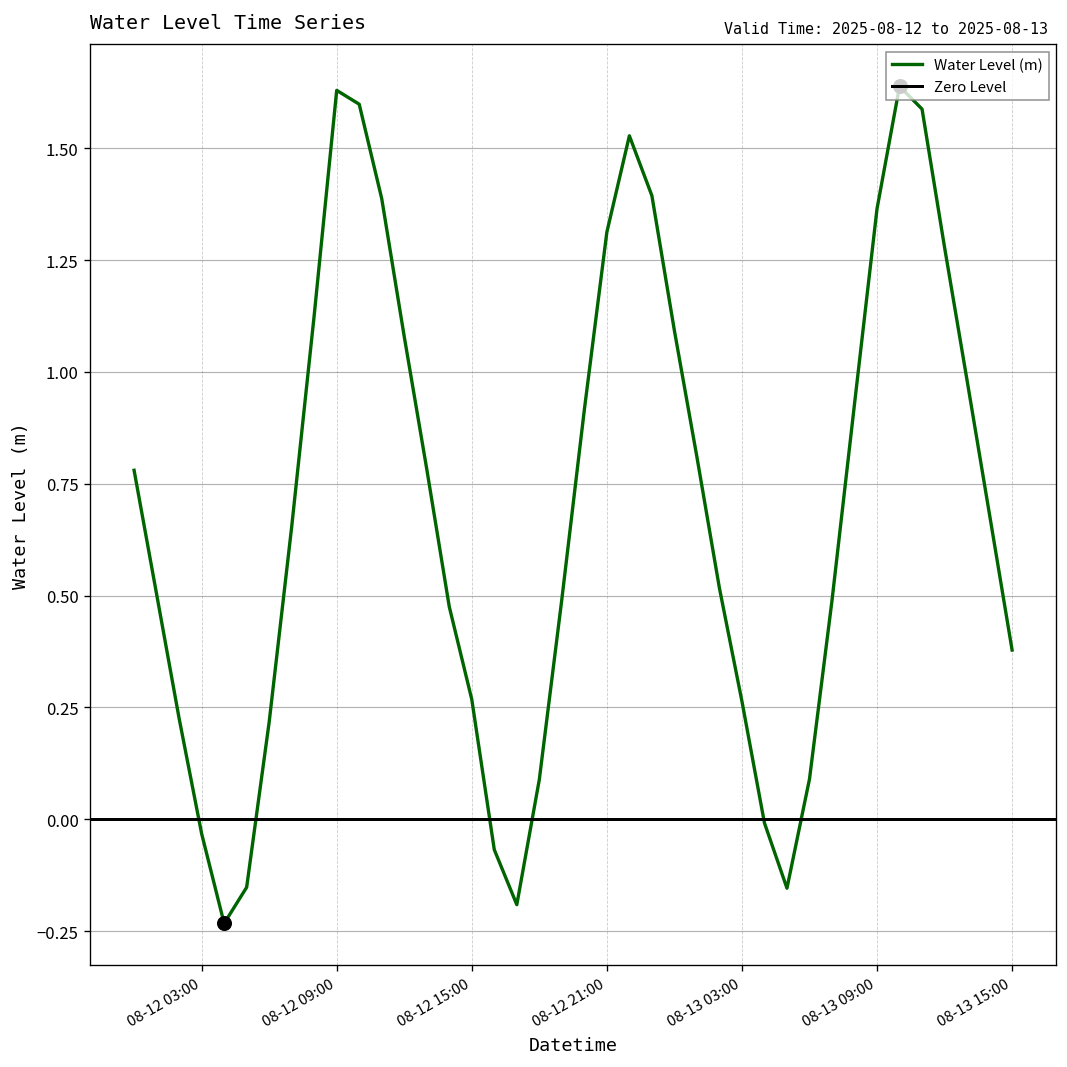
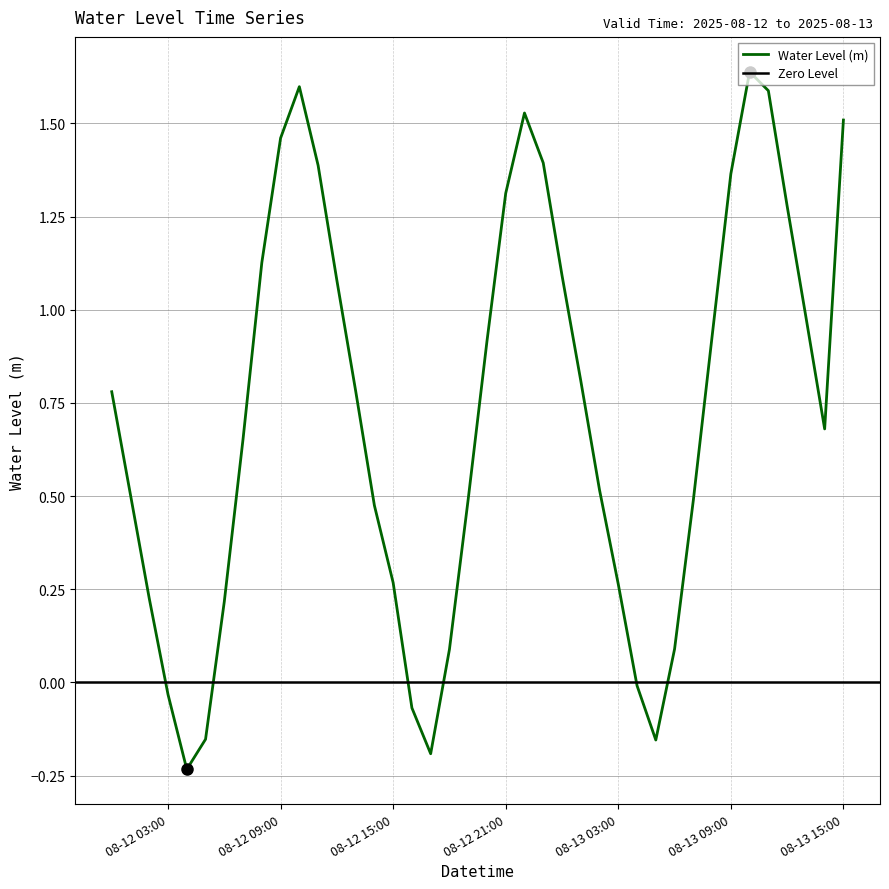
  {
    "Water Level (m)": {
      "08-12 03:00": -0.03,
-     "08-12 09:00": 1.63,
+     "08-12 09:00": 1.46,
      "08-12 15:00": 0.27,
      "08-12 21:00": 1.31,
      "08-13 03:00": 0.26,
      "08-13 09:00": 1.36,
-     "08-13 15:00": 0.38
+     "08-13 15:00": 1.51
    }
  }
